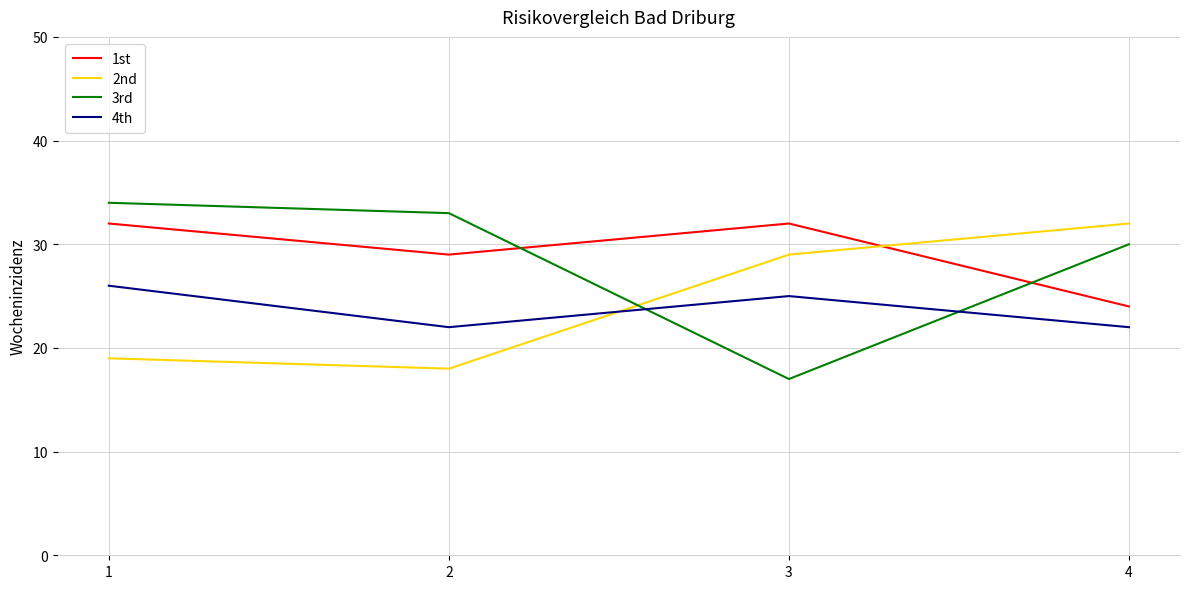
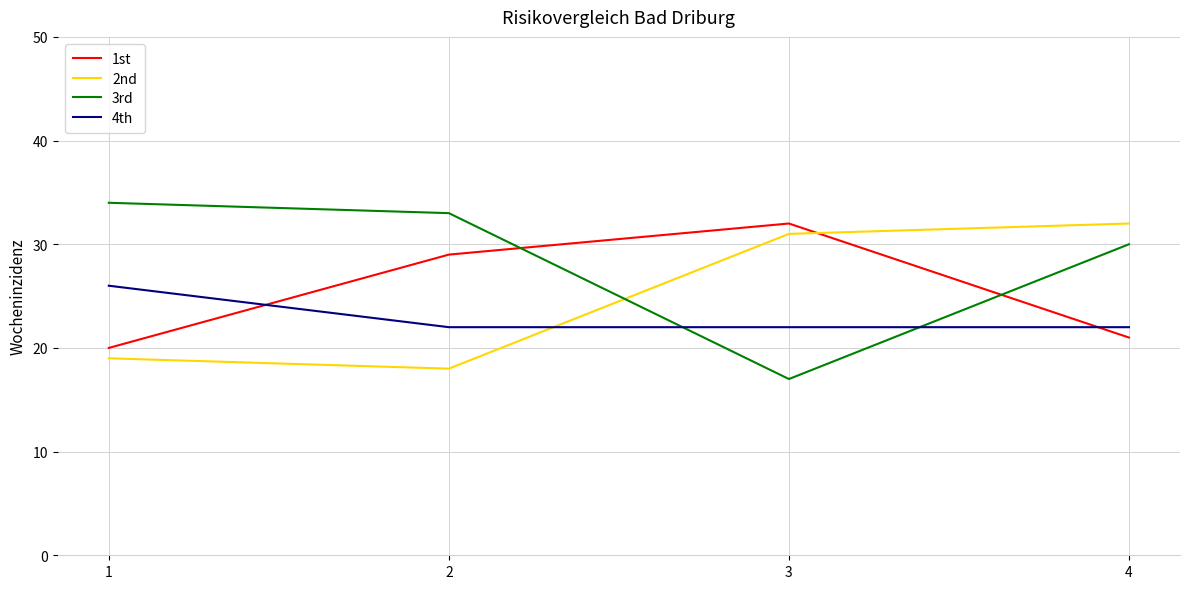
  {
    "1st": {
-     "1": 32,
+     "1": 20,
      "2": 29,
      "3": 32,
-     "4": 24
+     "4": 21
    },
    "2nd": {
      "1": 19,
      "2": 18,
-     "3": 29,
+     "3": 31,
      "4": 32
    },
    "3rd": {
      "1": 34,
      "2": 33,
      "3": 17,
      "4": 30
    },
    "4th": {
      "1": 26,
      "2": 22,
-     "3": 25,
+     "3": 22,
      "4": 22
    }
  }
